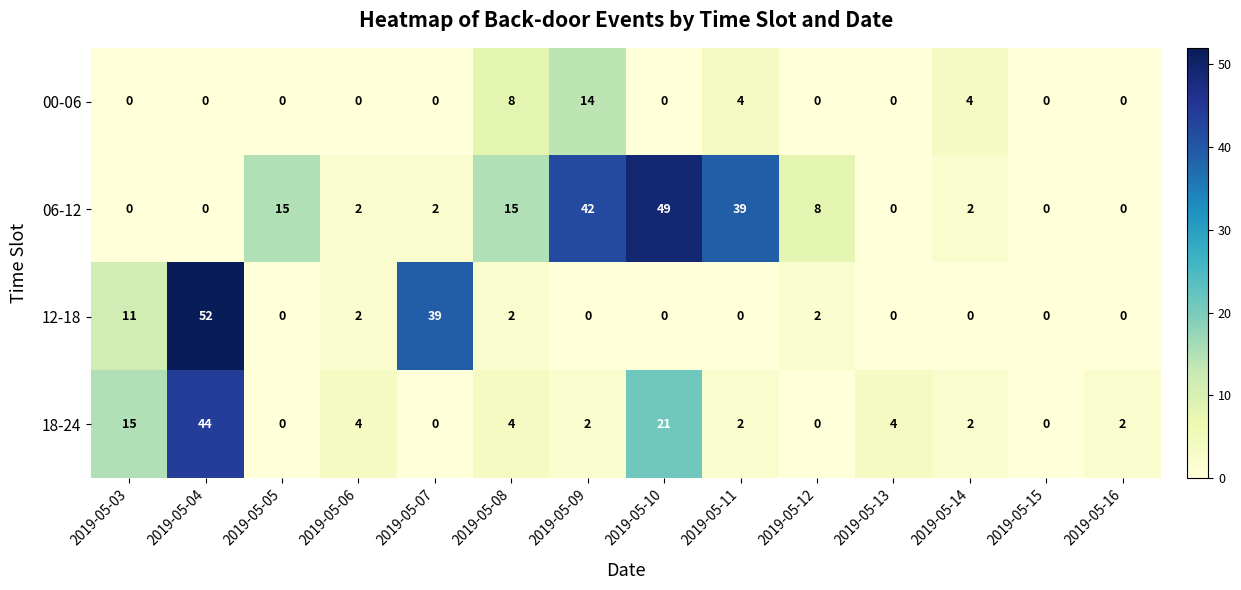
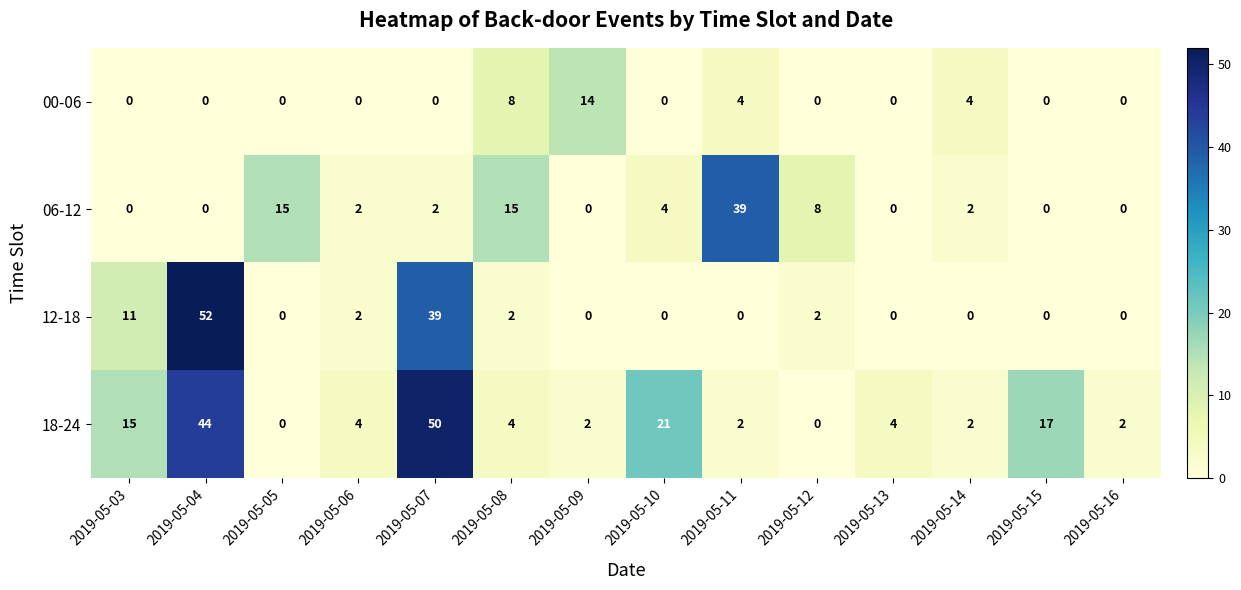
  {
    "00-06": {
      "2019-05-03": 0,
      "2019-05-04": 0,
      "2019-05-05": 0,
      "2019-05-06": 0,
      "2019-05-07": 0,
      "2019-05-08": 8,
      "2019-05-09": 14,
      "2019-05-10": 0,
      "2019-05-11": 4,
      "2019-05-12": 0,
      "2019-05-13": 0,
      "2019-05-14": 4,
      "2019-05-15": 0,
      "2019-05-16": 0
    },
    "06-12": {
      "2019-05-03": 0,
      "2019-05-04": 0,
      "2019-05-05": 15,
      "2019-05-06": 2,
      "2019-05-07": 2,
      "2019-05-08": 15,
-     "2019-05-09": 42,
-     "2019-05-10": 49,
+     "2019-05-09": 0,
+     "2019-05-10": 4,
      "2019-05-11": 39,
      "2019-05-12": 8,
      "2019-05-13": 0,
      "2019-05-14": 2,
      "2019-05-15": 0,
      "2019-05-16": 0
    },
    "12-18": {
      "2019-05-03": 11,
      "2019-05-04": 52,
      "2019-05-05": 0,
      "2019-05-06": 2,
      "2019-05-07": 39,
      "2019-05-08": 2,
      "2019-05-09": 0,
      "2019-05-10": 0,
      "2019-05-11": 0,
      "2019-05-12": 2,
      "2019-05-13": 0,
      "2019-05-14": 0,
      "2019-05-15": 0,
      "2019-05-16": 0
    },
    "18-24": {
      "2019-05-03": 15,
      "2019-05-04": 44,
      "2019-05-05": 0,
      "2019-05-06": 4,
-     "2019-05-07": 0,
+     "2019-05-07": 50,
      "2019-05-08": 4,
      "2019-05-09": 2,
      "2019-05-10": 21,
      "2019-05-11": 2,
      "2019-05-12": 0,
      "2019-05-13": 4,
      "2019-05-14": 2,
-     "2019-05-15": 0,
+     "2019-05-15": 17,
      "2019-05-16": 2
    }
  }
